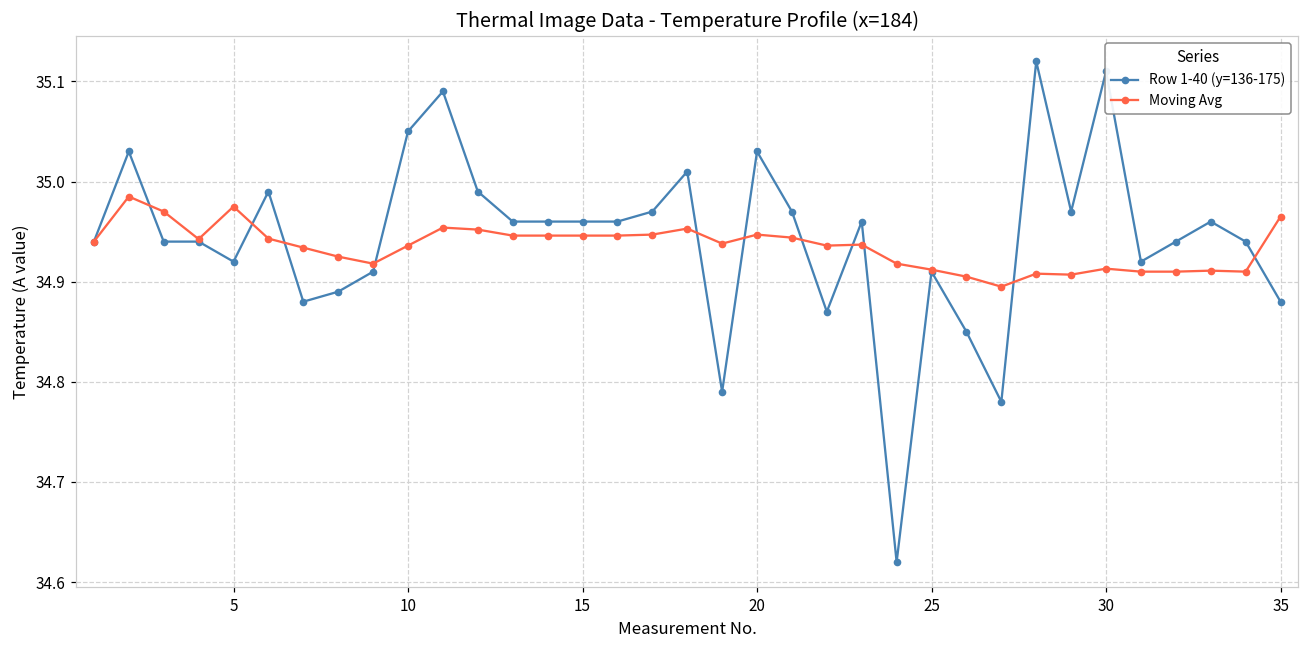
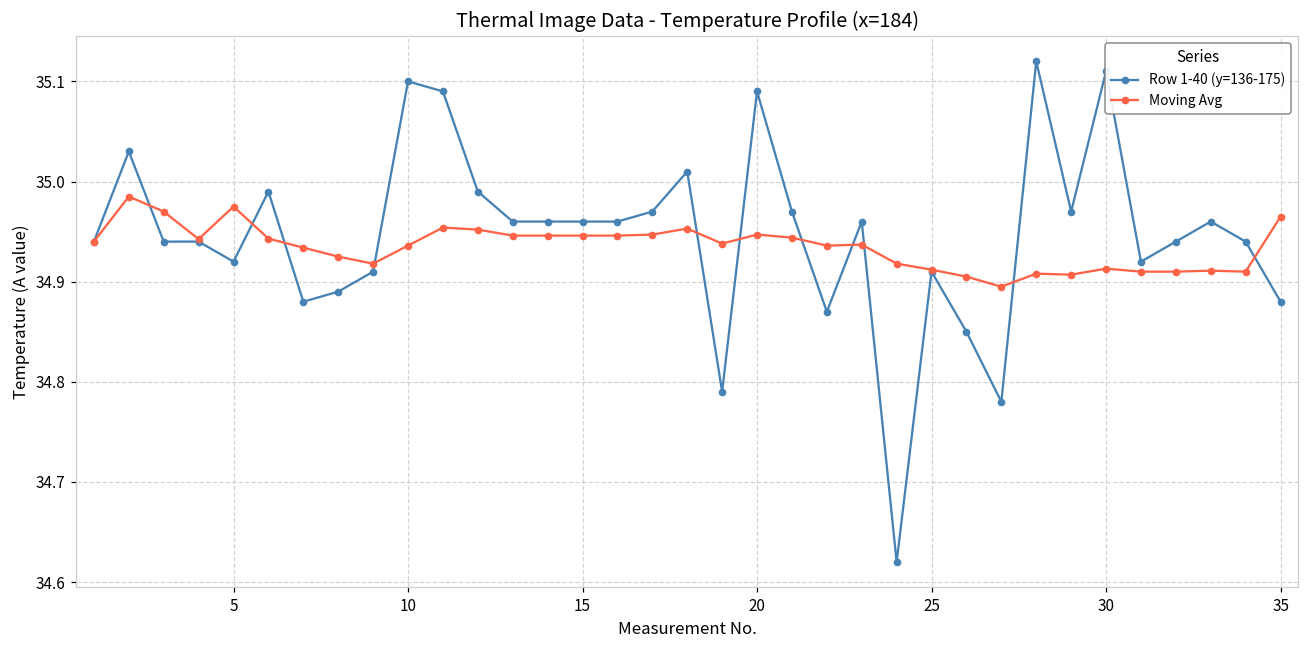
  {
    "Row 1-40 (y=136-175)": {
      "5": 34.92,
-     "10": 35.05,
+     "10": 35.10,
      "15": 34.96,
-     "20": 35.03,
+     "20": 35.09,
      "35": 34.88
    },
    "Moving Avg": {
      "5": 34.98,
      "10": 34.94,
      "15": 34.95,
      "20": 34.95,
      "30": 34.91,
      "35": 34.97
    }
  }
